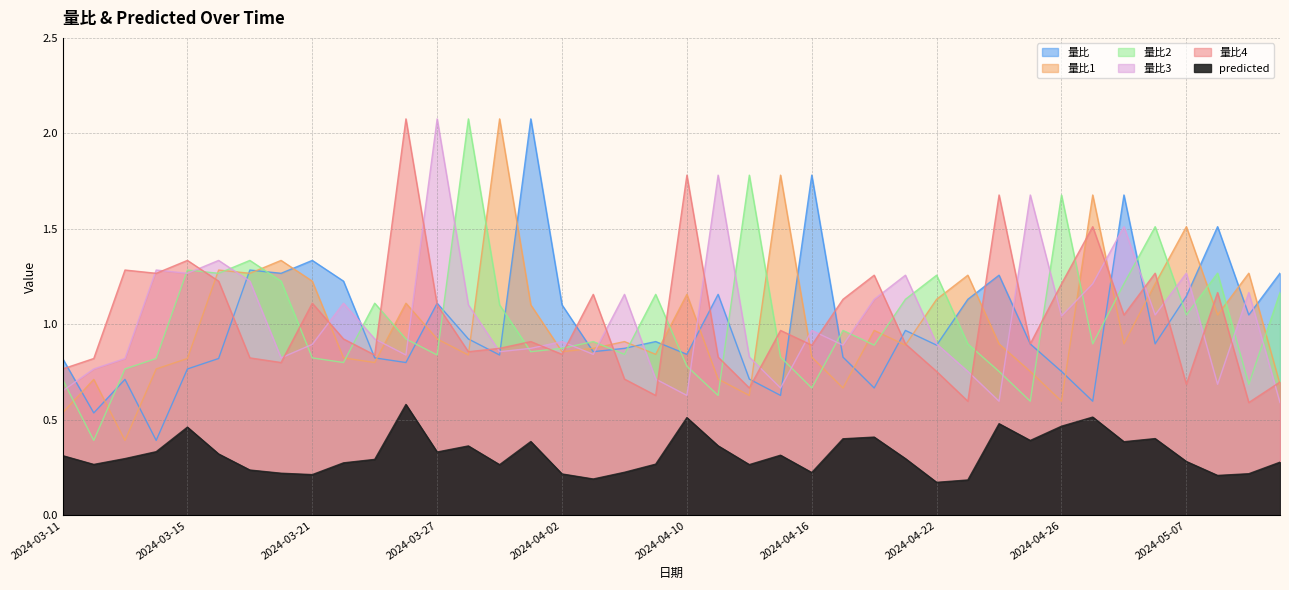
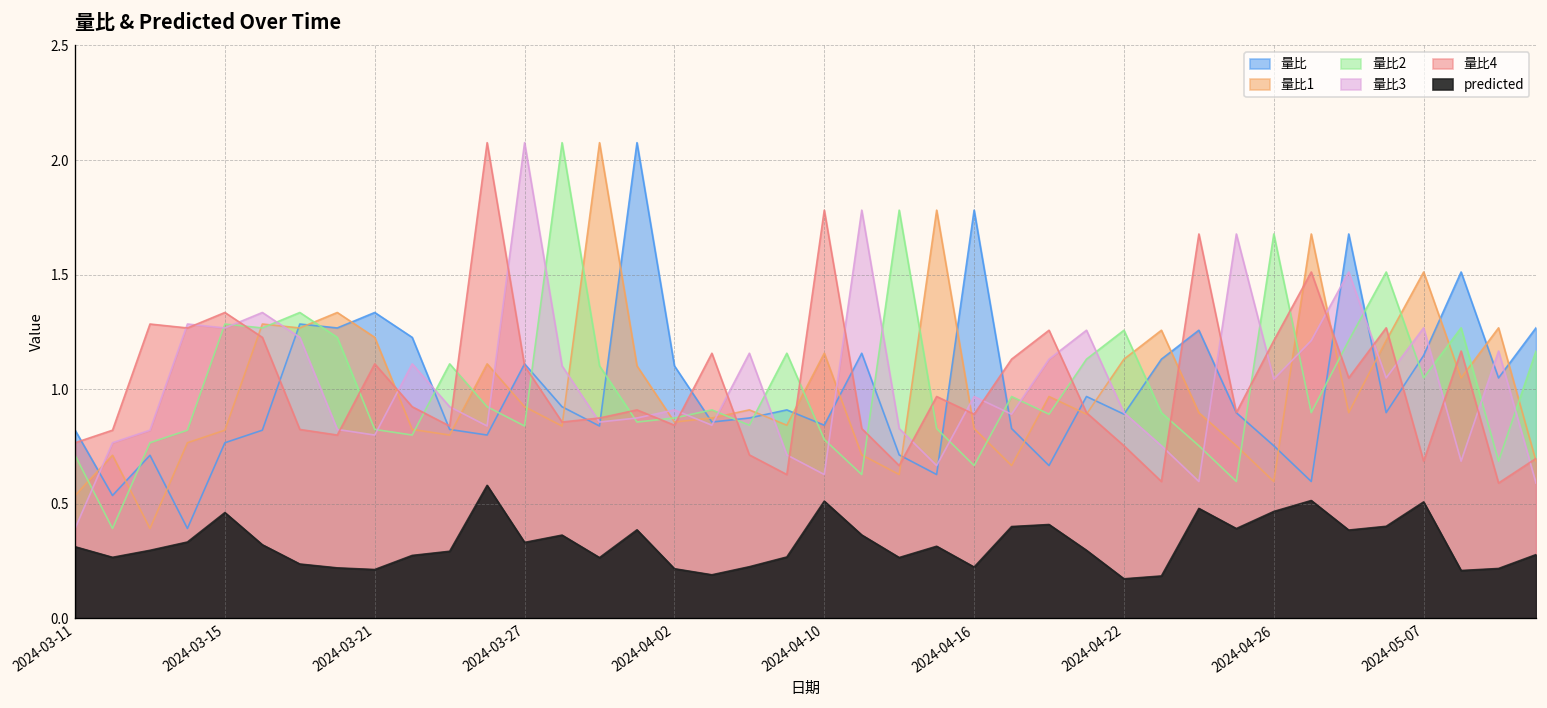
  {
    "量比": {
      "2024-03-11": 0.82,
      "2024-03-15": 0.77,
      "2024-03-21": 1.34,
      "2024-04-02": 1.10,
      "2024-04-10": 0.84,
      "2024-04-16": 1.78,
      "2024-04-26": 0.75,
      "2024-05-07": 1.15
    },
    "量比2": {
      "2024-03-11": 0.71,
      "2024-03-15": 1.28,
      "2024-03-21": 0.82,
      "2024-03-27": 0.84,
      "2024-04-02": 0.87,
      "2024-04-10": 0.78,
      "2024-04-16": 0.67,
      "2024-04-22": 1.26,
      "2024-04-26": 1.68,
      "2024-05-07": 1.05
    },
    "量比3": {
-     "2024-03-11": 0.65,
+     "2024-03-11": 0.39,
      "2024-03-15": 1.27,
-     "2024-03-21": 0.90,
+     "2024-03-21": 0.80,
      "2024-03-27": 2.08,
      "2024-04-02": 0.91,
      "2024-04-10": 0.63,
      "2024-04-16": 0.97,
      "2024-04-26": 1.04,
      "2024-05-07": 1.27
    },
    "predicted": {
      "2024-03-11": 0.31,
      "2024-03-15": 0.46,
      "2024-03-21": 0.21,
      "2024-03-27": 0.33,
      "2024-04-02": 0.22,
      "2024-04-10": 0.51,
      "2024-04-16": 0.22,
      "2024-04-22": 0.17,
      "2024-04-26": 0.47,
-     "2024-05-07": 0.28
+     "2024-05-07": 0.51
    }
  }
